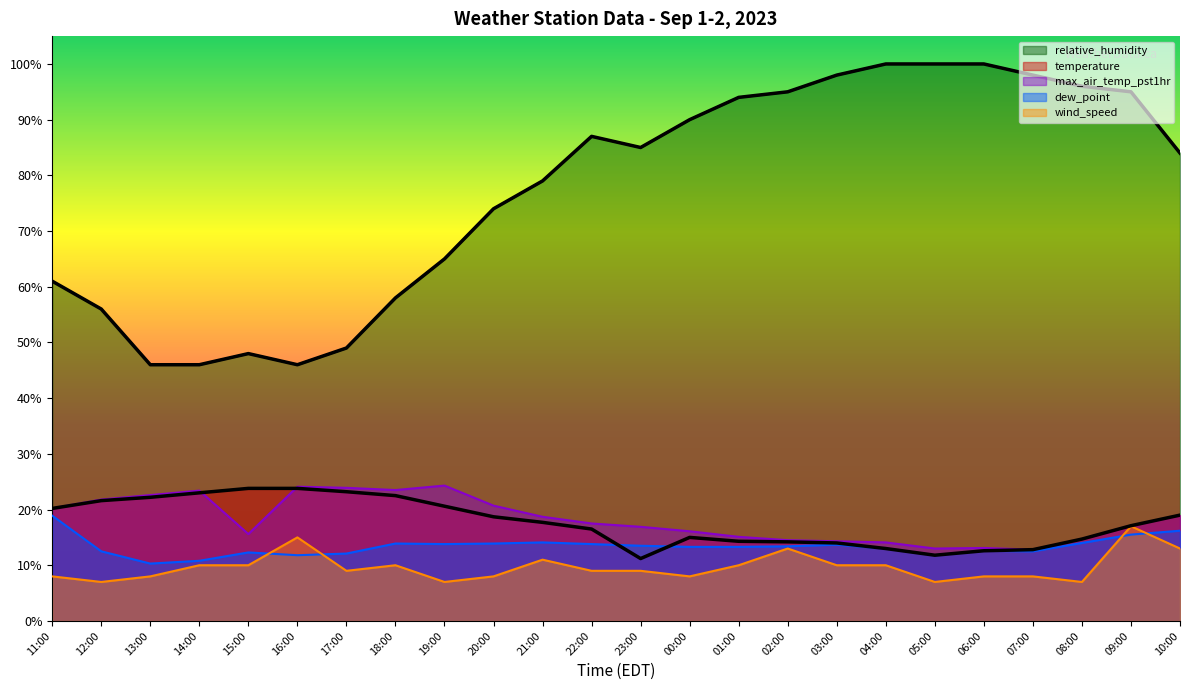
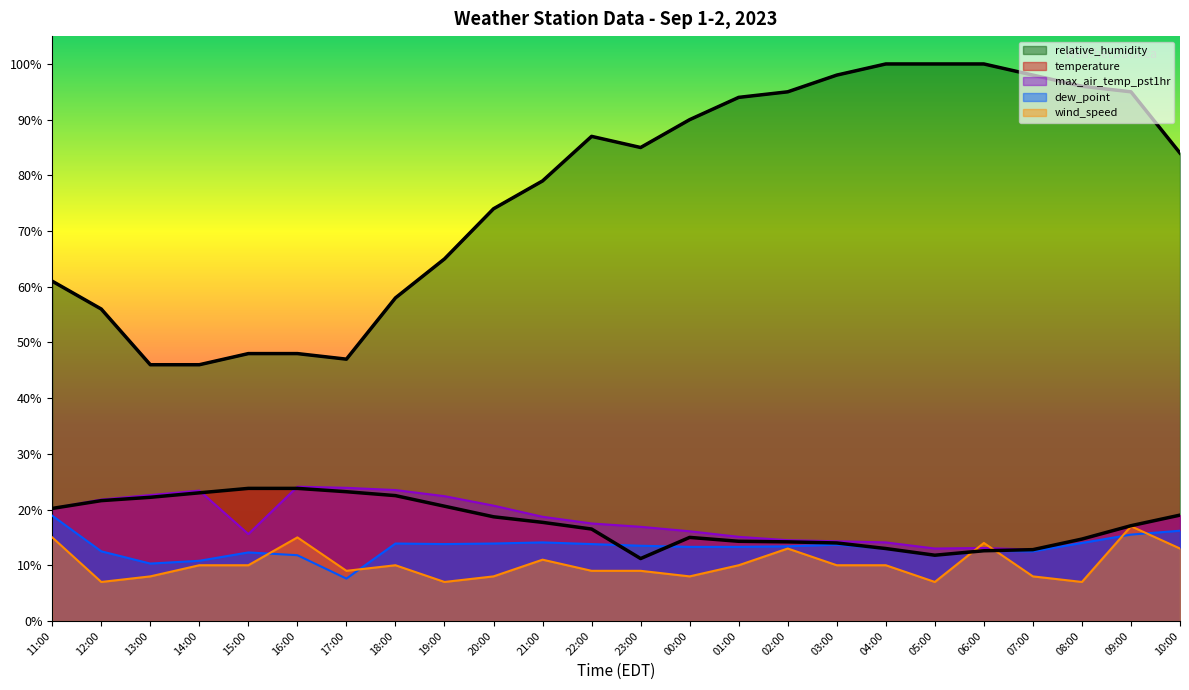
  {
    "relative_humidity": {
      "11:00": "61%",
      "12:00": "56%",
      "13:00": "46%",
      "14:00": "46%",
      "15:00": "48%",
-     "16:00": "46%",
-     "17:00": "49%",
+     "16:00": "48%",
+     "17:00": "47%",
      "18:00": "58%",
      "19:00": "65%",
      "20:00": "74%",
      "21:00": "79%",
      "22:00": "87%",
      "23:00": "85%",
      "00:00": "90%",
      "01:00": "94%",
      "02:00": "95%",
      "03:00": "98%",
      "04:00": "100%",
      "05:00": "100%",
      "06:00": "100%",
      "10:00": "84%"
    },
    "temperature": {
      "15:00": "24%",
      "17:00": "23%",
      "18:00": "23%",
      "19:00": "21%",
      "20:00": "19%",
      "21:00": "18%",
      "22:00": "17%",
      "23:00": "11%",
      "00:00": "15%",
      "01:00": "14%"
    },
    "max_air_temp_pst1hr": {
      "15:00": "16%",
      "17:00": "24%",
      "18:00": "24%",
-     "19:00": "24%",
+     "19:00": "22%",
      "20:00": "21%",
      "21:00": "19%",
      "22:00": "18%",
      "23:00": "17%",
      "00:00": "16%",
      "01:00": "15%",
      "04:00": "14%",
      "05:00": "13%",
      "06:00": "13%"
    },
    "dew_point": {
      "11:00": "19%",
      "12:00": "13%",
      "13:00": "10%",
      "14:00": "11%",
      "15:00": "12%",
      "16:00": "12%",
-     "17:00": "12%",
+     "17:00": "8%",
      "18:00": "14%",
      "19:00": "14%",
      "20:00": "14%",
      "21:00": "14%",
      "22:00": "14%",
      "23:00": "14%",
      "00:00": "13%",
      "01:00": "13%",
      "08:00": "14%",
      "09:00": "16%",
      "10:00": "16%"
    },
    "wind_speed": {
-     "11:00": "8%",
+     "11:00": "15%",
      "12:00": "7%",
      "13:00": "8%",
      "14:00": "10%",
      "15:00": "10%",
      "16:00": "15%",
      "17:00": "9%",
      "18:00": "10%",
      "19:00": "7%",
      "20:00": "8%",
      "21:00": "11%",
      "22:00": "9%",
      "23:00": "9%",
      "00:00": "8%",
      "01:00": "10%",
      "03:00": "10%",
      "04:00": "10%",
      "05:00": "7%",
-     "06:00": "8%",
+     "06:00": "14%",
      "07:00": "8%",
      "08:00": "7%",
      "10:00": "13%"
    }
  }
